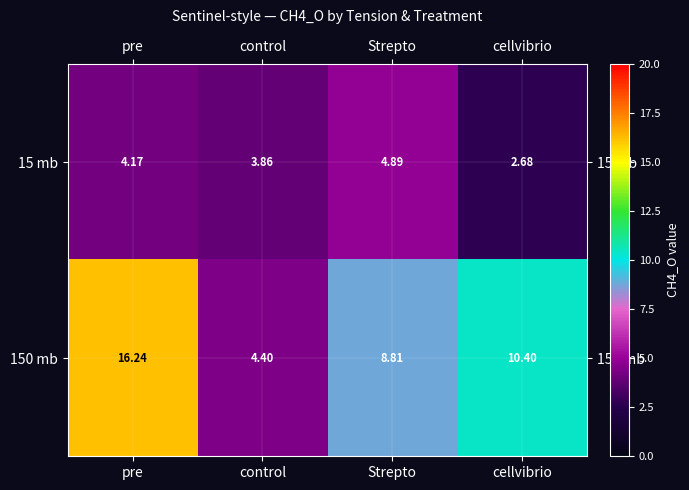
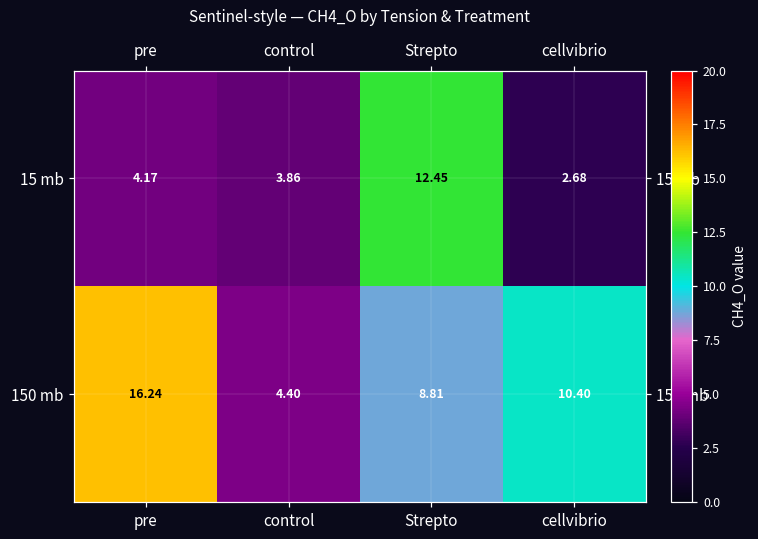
  {
    "15 mb": {
      "pre": 4.17,
      "control": 3.86,
-     "Strepto": 4.89,
+     "Strepto": 12.45,
      "cellvibrio": 2.68
    },
    "150 mb": {
      "pre": 16.24,
      "control": 4.40,
      "Strepto": 8.81,
      "cellvibrio": 10.40
    }
  }
